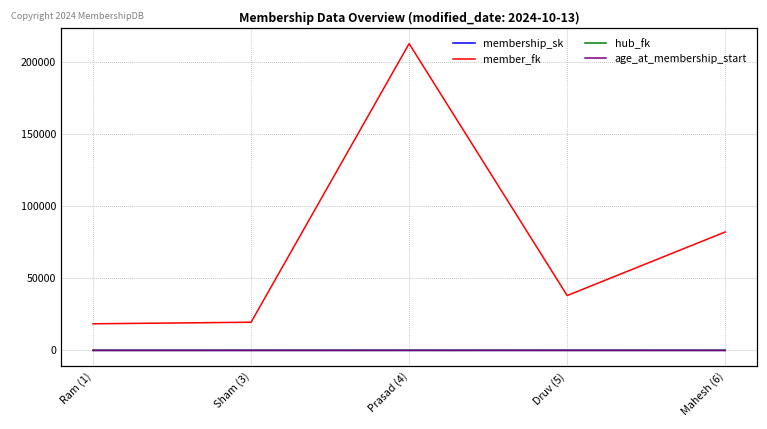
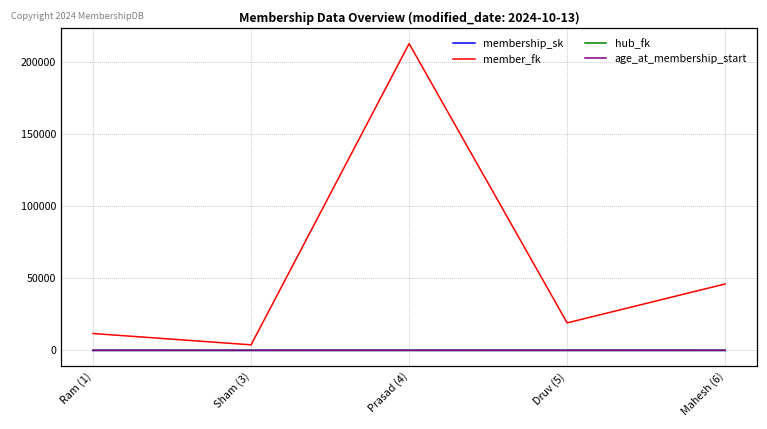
  {
    "age_at_membership_start": {
      "Ram (1)": 0,
      "Sham (3)": 0,
      "Prasad (4)": 0,
      "Druv (5)": 0,
      "Mahesh (6)": 0
    },
    "member_fk": {
-     "Ram (1)": 18000,
-     "Sham (3)": 20000,
+     "Ram (1)": 12000,
+     "Sham (3)": 4000,
      "Prasad (4)": 213000,
-     "Druv (5)": 38000,
-     "Mahesh (6)": 82000
+     "Druv (5)": 19000,
+     "Mahesh (6)": 46000
    }
  }
